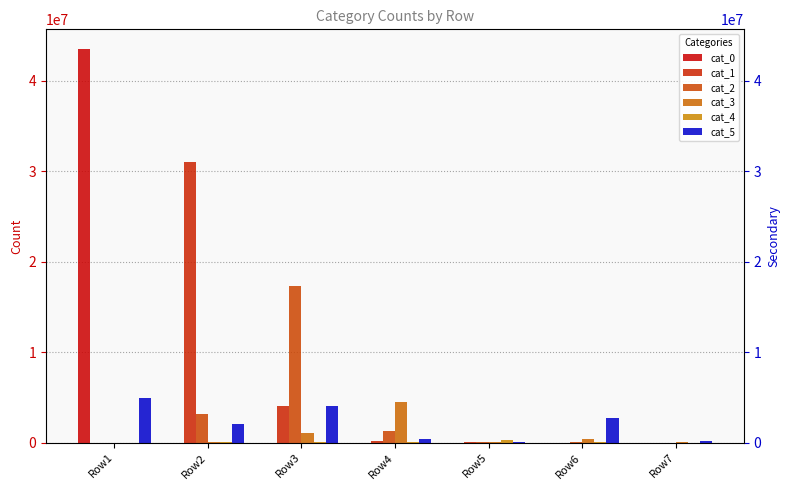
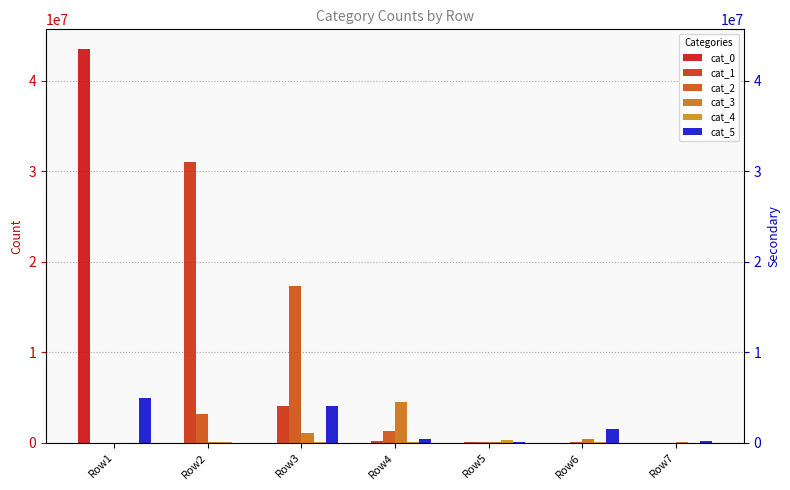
  {
    "cat_5": {
      "Row1": 5000000,
-     "Row2": 2000000,
+     "Row2": 0,
      "Row3": 4000000,
      "Row4": 0,
-     "Row6": 3000000
+     "Row6": 1000000
    }
  }
